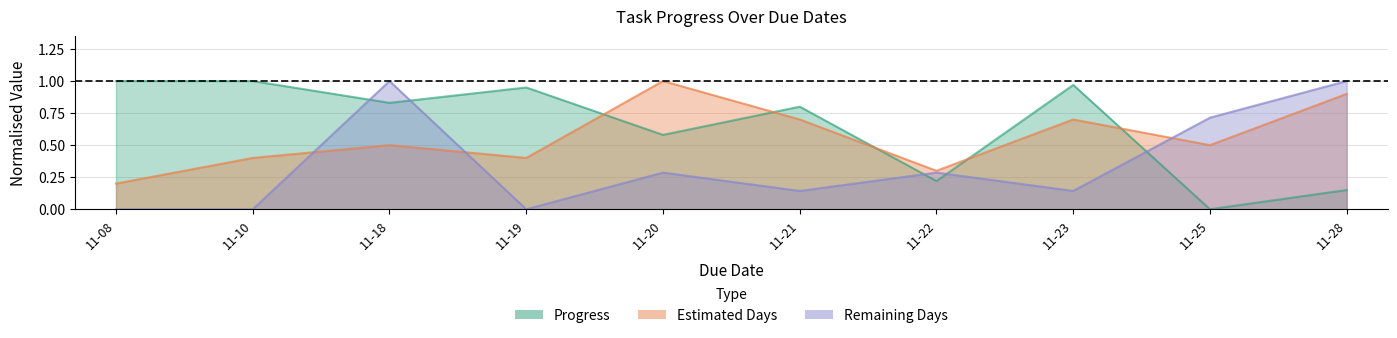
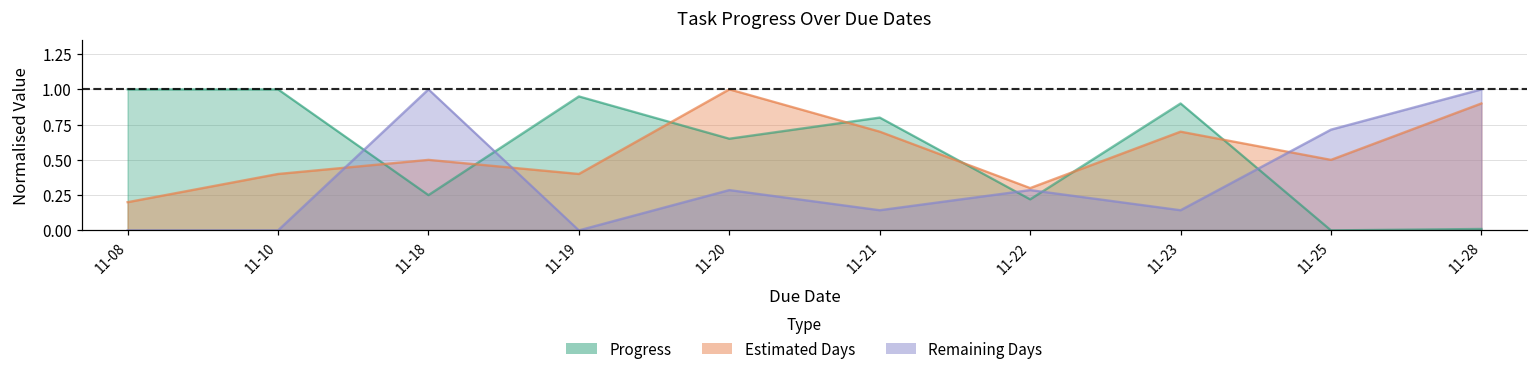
  {
    "Progress": {
      "11-08": 1.00,
      "11-10": 1.00,
-     "11-18": 0.83,
+     "11-18": 0.25,
      "11-19": 0.95,
-     "11-20": 0.58,
+     "11-20": 0.65,
      "11-21": 0.80,
      "11-22": 0.22,
-     "11-23": 0.97,
+     "11-23": 0.90,
      "11-25": 0.00,
-     "11-28": 0.15
+     "11-28": 0.01
    },
    "Estimated Days": {
      "11-08": 0.20,
      "11-10": 0.40,
      "11-18": 0.50,
      "11-19": 0.40,
      "11-20": 1.00,
      "11-21": 0.70,
      "11-23": 0.70,
      "11-25": 0.50,
      "11-28": 0.90
    },
    "Remaining Days": {
      "11-08": 0.00,
      "11-10": 0.00,
      "11-18": 1.00,
      "11-19": 0.00,
      "11-20": 0.29,
      "11-21": 0.14,
      "11-23": 0.14,
      "11-25": 0.71,
      "11-28": 1.00
    }
  }
